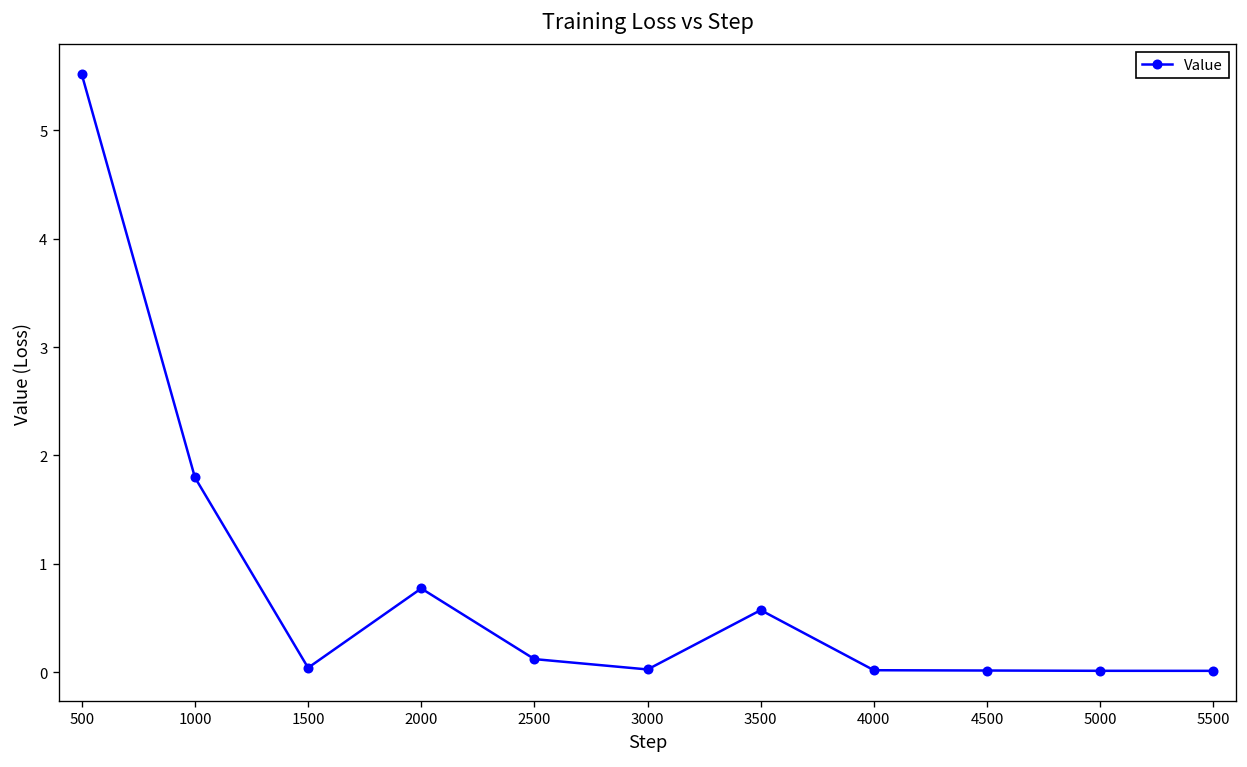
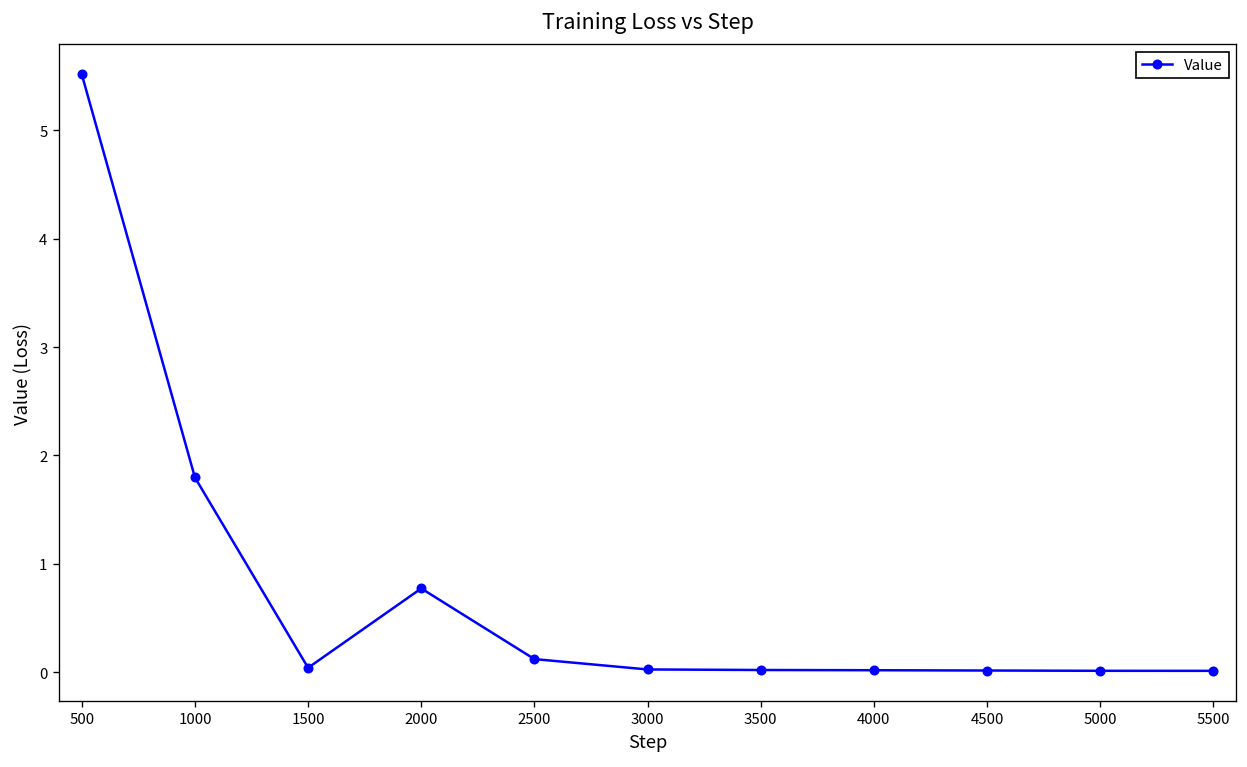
  {
    "500": 5.5,
    "1000": 1.8,
    "1500": 0.0,
    "2000": 0.8,
    "2500": 0.1,
    "3000": 0.0,
-   "3500": 0.6,
+   "3500": 0.0,
    "4000": 0.0,
    "4500": 0.0,
    "5000": 0.0,
    "5500": 0.0
  }
